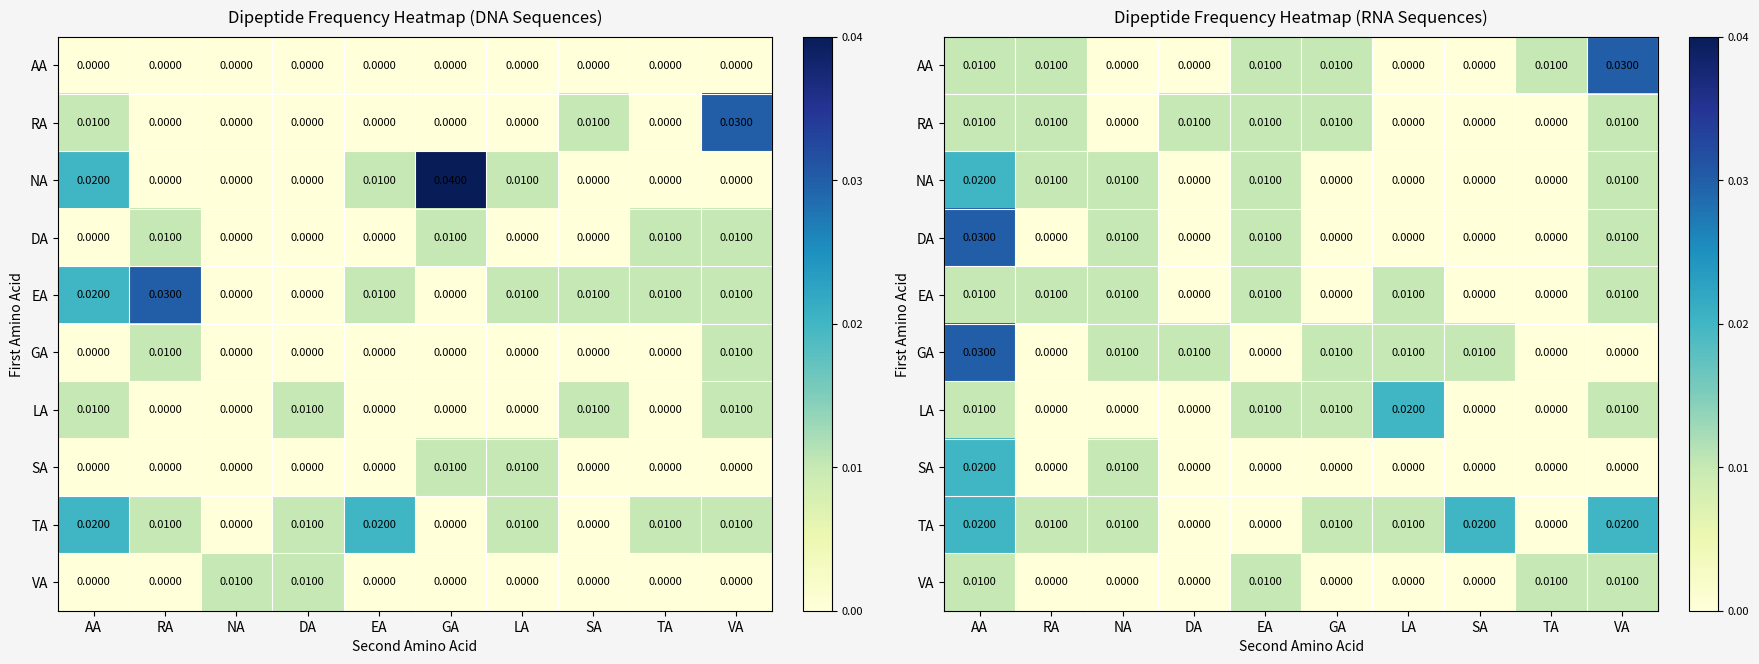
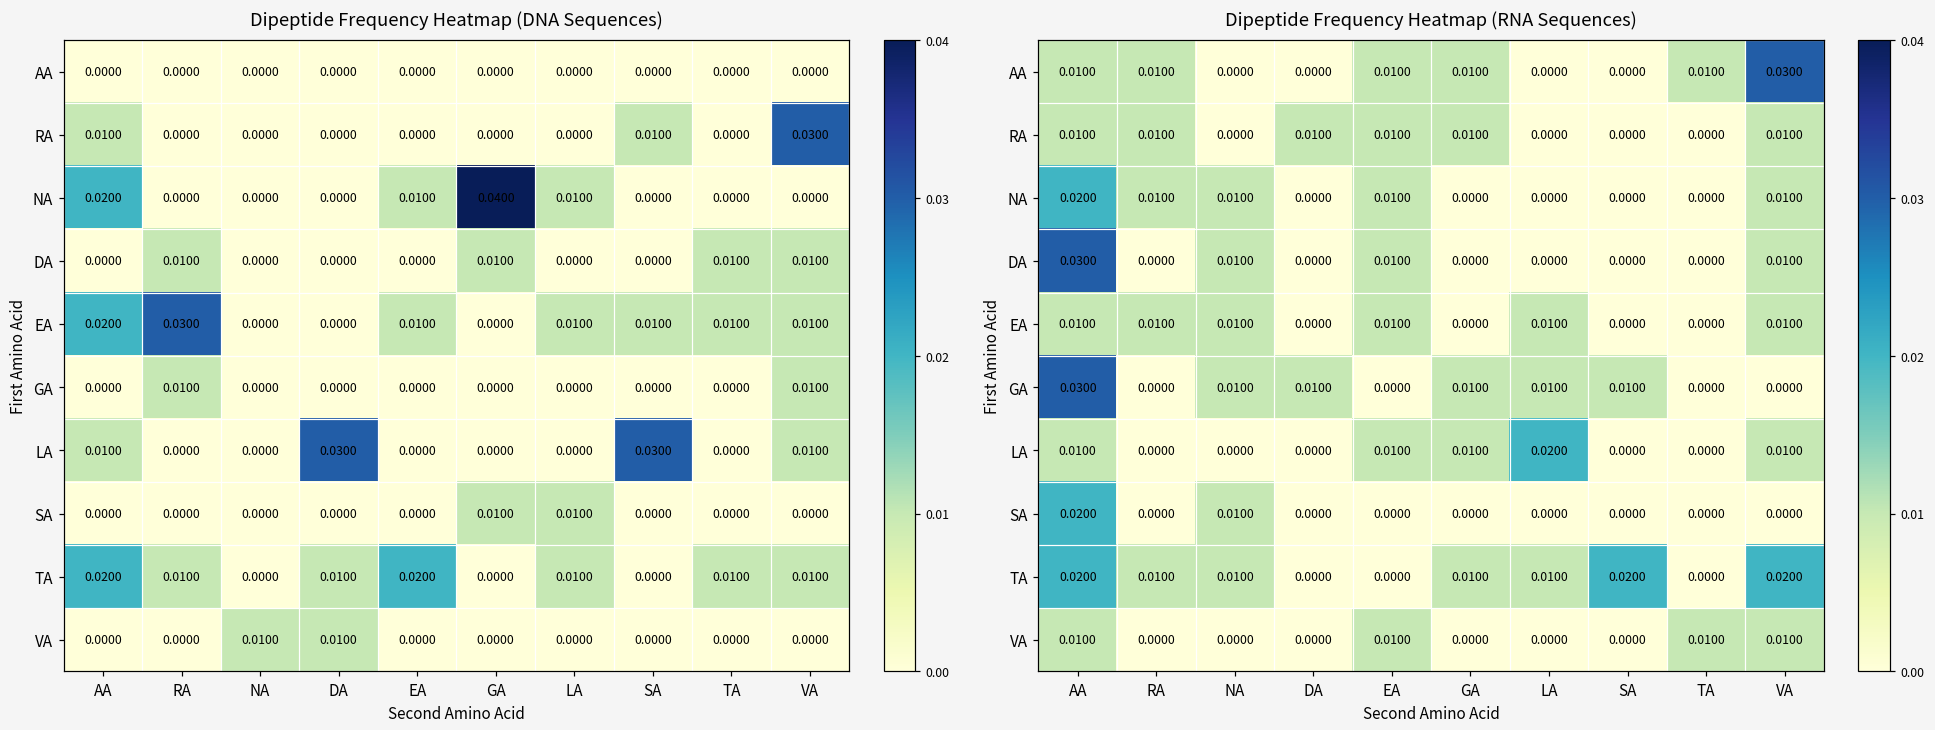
  {
    "Dipeptide Frequency Heatmap (DNA Sequences)": {
      "AA": {
        "AA": 0.0000,
        "RA": 0.0000,
        "NA": 0.0000,
        "DA": 0.0000,
        "EA": 0.0000,
        "GA": 0.0000,
        "LA": 0.0000,
        "SA": 0.0000,
        "TA": 0.0000,
        "VA": 0.0000
      },
      "RA": {
        "AA": 0.0100,
        "RA": 0.0000,
        "NA": 0.0000,
        "DA": 0.0000,
        "EA": 0.0000,
        "GA": 0.0000,
        "LA": 0.0000,
        "SA": 0.0100,
        "TA": 0.0000,
        "VA": 0.0300
      },
      "NA": {
        "AA": 0.0200,
        "RA": 0.0000,
        "NA": 0.0000,
        "DA": 0.0000,
        "EA": 0.0100,
        "GA": 0.0400,
        "LA": 0.0100,
        "SA": 0.0000,
        "TA": 0.0000,
        "VA": 0.0000
      },
      "DA": {
        "AA": 0.0000,
        "RA": 0.0100,
        "NA": 0.0000,
        "DA": 0.0000,
        "EA": 0.0000,
        "GA": 0.0100,
        "LA": 0.0000,
        "SA": 0.0000,
        "TA": 0.0100,
        "VA": 0.0100
      },
      "EA": {
        "AA": 0.0200,
        "RA": 0.0300,
        "NA": 0.0000,
        "DA": 0.0000,
        "EA": 0.0100,
        "GA": 0.0000,
        "LA": 0.0100,
        "SA": 0.0100,
        "TA": 0.0100,
        "VA": 0.0100
      },
      "GA": {
        "AA": 0.0000,
        "RA": 0.0100,
        "NA": 0.0000,
        "DA": 0.0000,
        "EA": 0.0000,
        "GA": 0.0000,
        "LA": 0.0000,
        "SA": 0.0000,
        "TA": 0.0000,
        "VA": 0.0100
      },
      "LA": {
        "AA": 0.0100,
        "RA": 0.0000,
        "NA": 0.0000,
-       "DA": 0.0100,
+       "DA": 0.0300,
        "EA": 0.0000,
        "GA": 0.0000,
        "LA": 0.0000,
-       "SA": 0.0100,
+       "SA": 0.0300,
        "TA": 0.0000,
        "VA": 0.0100
      },
      "SA": {
        "AA": 0.0000,
        "RA": 0.0000,
        "NA": 0.0000,
        "DA": 0.0000,
        "EA": 0.0000,
        "GA": 0.0100,
        "LA": 0.0100,
        "SA": 0.0000,
        "TA": 0.0000,
        "VA": 0.0000
      },
      "TA": {
        "AA": 0.0200,
        "RA": 0.0100,
        "NA": 0.0000,
        "DA": 0.0100,
        "EA": 0.0200,
        "GA": 0.0000,
        "LA": 0.0100,
        "SA": 0.0000,
        "TA": 0.0100,
        "VA": 0.0100
      },
      "VA": {
        "AA": 0.0000,
        "RA": 0.0000,
        "NA": 0.0100,
        "DA": 0.0100,
        "EA": 0.0000,
        "GA": 0.0000,
        "LA": 0.0000,
        "SA": 0.0000,
        "TA": 0.0000,
        "VA": 0.0000
      }
    },
    "Dipeptide Frequency Heatmap (RNA Sequences)": {
      "AA": {
        "AA": 0.0100,
        "RA": 0.0100,
        "NA": 0.0000,
        "DA": 0.0000,
        "EA": 0.0100,
        "GA": 0.0100,
        "LA": 0.0000,
        "SA": 0.0000,
        "TA": 0.0100,
        "VA": 0.0300
      },
      "RA": {
        "AA": 0.0100,
        "RA": 0.0100,
        "NA": 0.0000,
        "DA": 0.0100,
        "EA": 0.0100,
        "GA": 0.0100,
        "LA": 0.0000,
        "SA": 0.0000,
        "TA": 0.0000,
        "VA": 0.0100
      },
      "NA": {
        "AA": 0.0200,
        "RA": 0.0100,
        "NA": 0.0100,
        "DA": 0.0000,
        "EA": 0.0100,
        "GA": 0.0000,
        "LA": 0.0000,
        "SA": 0.0000,
        "TA": 0.0000,
        "VA": 0.0100
      },
      "DA": {
        "AA": 0.0300,
        "RA": 0.0000,
        "NA": 0.0100,
        "DA": 0.0000,
        "EA": 0.0100,
        "GA": 0.0000,
        "LA": 0.0000,
        "SA": 0.0000,
        "TA": 0.0000,
        "VA": 0.0100
      },
      "EA": {
        "AA": 0.0100,
        "RA": 0.0100,
        "NA": 0.0100,
        "DA": 0.0000,
        "EA": 0.0100,
        "GA": 0.0000,
        "LA": 0.0100,
        "SA": 0.0000,
        "TA": 0.0000,
        "VA": 0.0100
      },
      "GA": {
        "AA": 0.0300,
        "RA": 0.0000,
        "NA": 0.0100,
        "DA": 0.0100,
        "EA": 0.0000,
        "GA": 0.0100,
        "LA": 0.0100,
        "SA": 0.0100,
        "TA": 0.0000,
        "VA": 0.0000
      },
      "LA": {
        "AA": 0.0100,
        "RA": 0.0000,
        "NA": 0.0000,
        "DA": 0.0000,
        "EA": 0.0100,
        "GA": 0.0100,
        "LA": 0.0200,
        "SA": 0.0000,
        "TA": 0.0000,
        "VA": 0.0100
      },
      "SA": {
        "AA": 0.0200,
        "RA": 0.0000,
        "NA": 0.0100,
        "DA": 0.0000,
        "EA": 0.0000,
        "GA": 0.0000,
        "LA": 0.0000,
        "SA": 0.0000,
        "TA": 0.0000,
        "VA": 0.0000
      },
      "TA": {
        "AA": 0.0200,
        "RA": 0.0100,
        "NA": 0.0100,
        "DA": 0.0000,
        "EA": 0.0000,
        "GA": 0.0100,
        "LA": 0.0100,
        "SA": 0.0200,
        "TA": 0.0000,
        "VA": 0.0200
      },
      "VA": {
        "AA": 0.0100,
        "RA": 0.0000,
        "NA": 0.0000,
        "DA": 0.0000,
        "EA": 0.0100,
        "GA": 0.0000,
        "LA": 0.0000,
        "SA": 0.0000,
        "TA": 0.0100,
        "VA": 0.0100
      }
    }
  }
